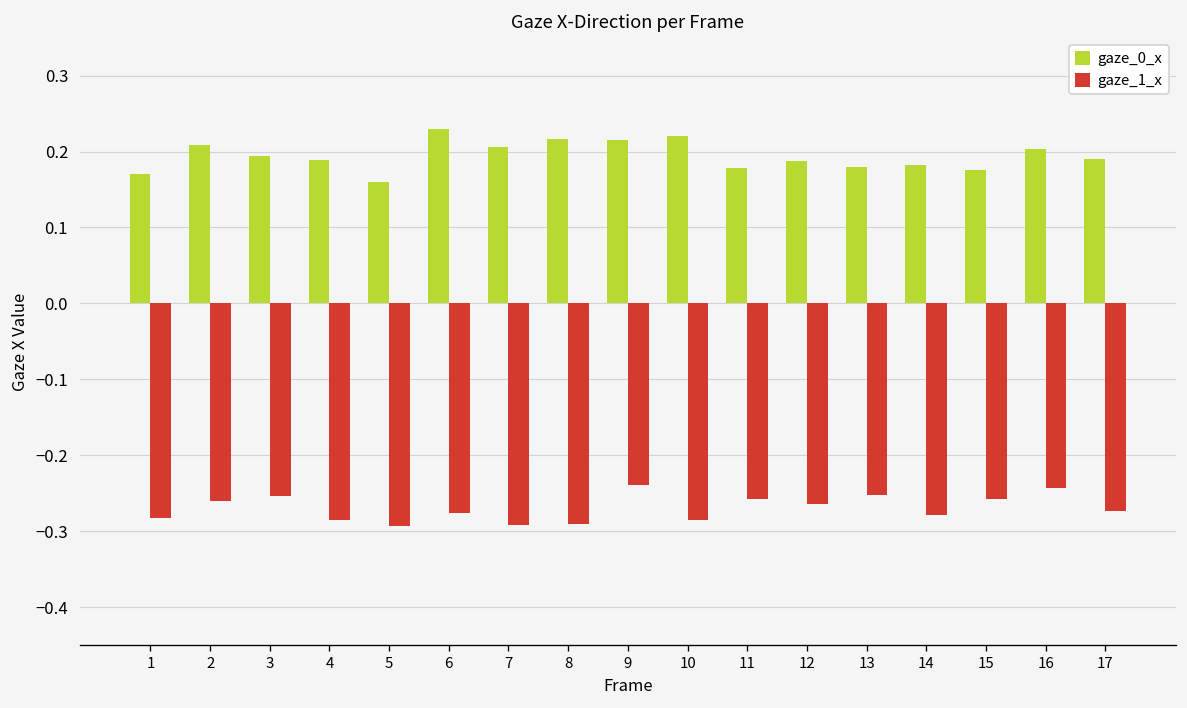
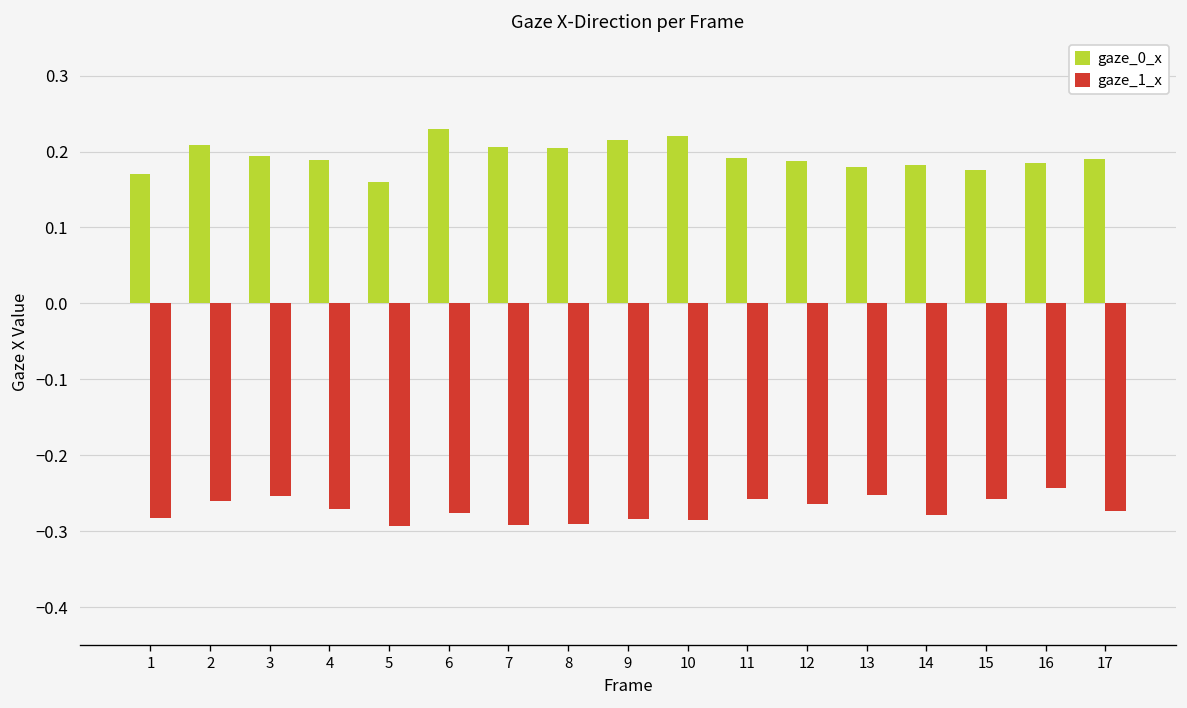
  {
    "gaze_0_x": {
      "1": 0.17,
      "2": 0.21,
      "3": 0.19,
      "4": 0.19,
      "5": 0.16,
      "6": 0.23,
      "7": 0.21,
-     "8": 0.22,
+     "8": 0.20,
      "9": 0.21,
      "10": 0.22,
-     "11": 0.18,
+     "11": 0.19,
      "12": 0.19,
      "13": 0.18,
      "14": 0.18,
      "15": 0.18,
-     "16": 0.20,
+     "16": 0.18,
      "17": 0.19
    },
    "gaze_1_x": {
      "1": -0.28,
      "2": -0.26,
      "3": -0.25,
-     "4": -0.29,
+     "4": -0.27,
      "5": -0.29,
      "6": -0.28,
      "7": -0.29,
      "8": -0.29,
-     "9": -0.24,
+     "9": -0.28,
      "10": -0.29,
      "11": -0.26,
      "12": -0.26,
      "13": -0.25,
      "14": -0.28,
      "15": -0.26,
      "16": -0.24,
      "17": -0.27
    }
  }
